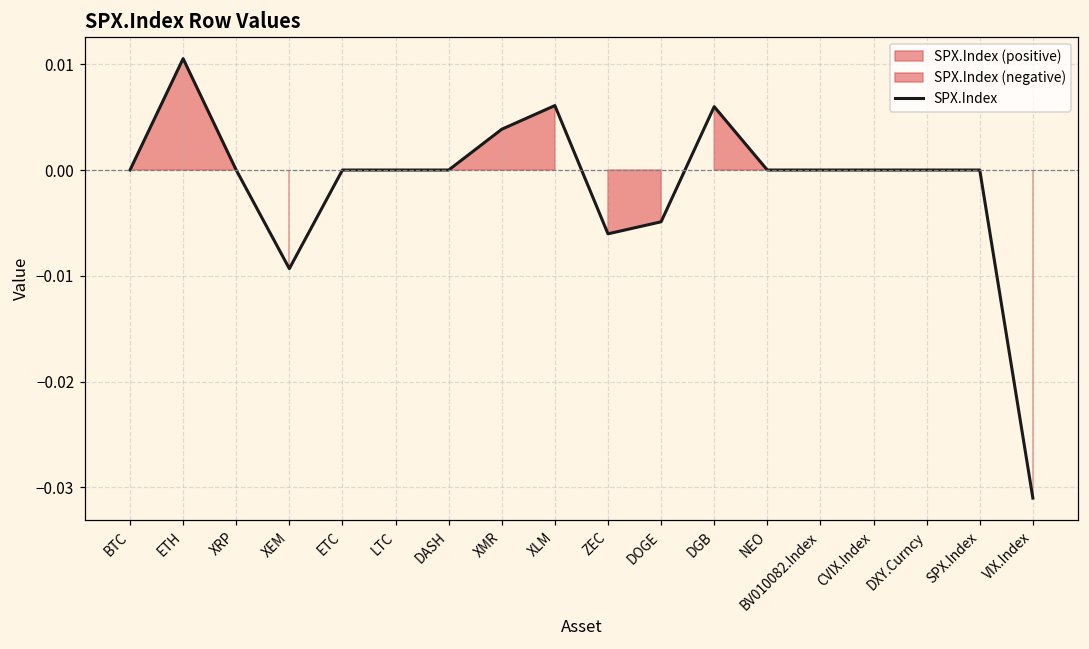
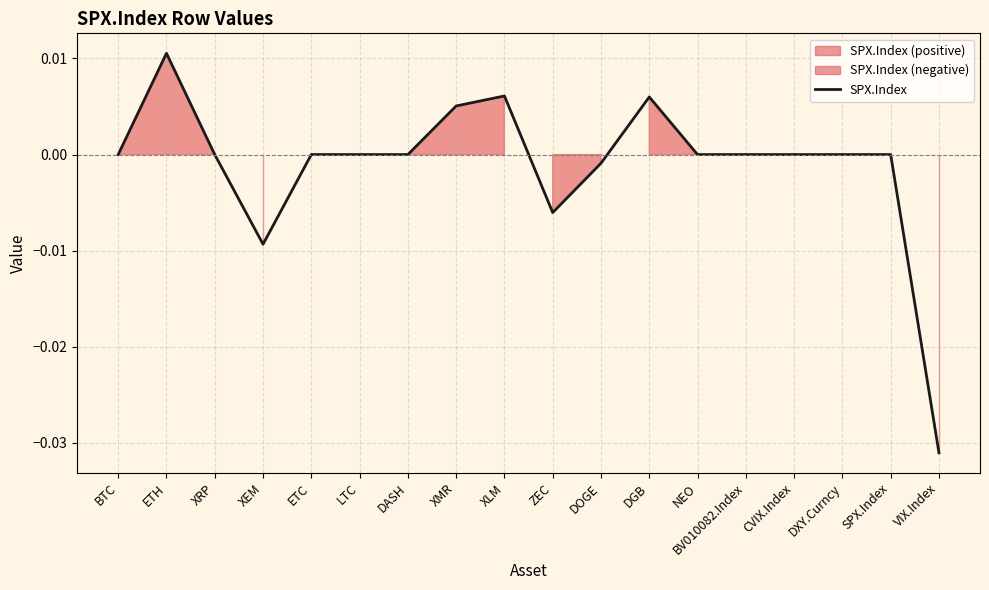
  {
    "BTC": 0.000,
    "ETH": 0.011,
    "XRP": 0.000,
    "XEM": -0.009,
    "ETC": 0.000,
    "LTC": 0.000,
    "DASH": 0.000,
-   "XMR": 0.004,
+   "XMR": 0.005,
    "XLM": 0.006,
    "ZEC": -0.006,
-   "DOGE": -0.005,
+   "DOGE": -0.001,
    "DGB": 0.006,
    "NEO": 0.000,
    "BV010082.Index": 0.000,
    "CVIX.Index": 0.000,
    "DXY.Curncy": 0.000,
    "SPX.Index": 0.000,
    "VIX.Index": -0.031
  }
